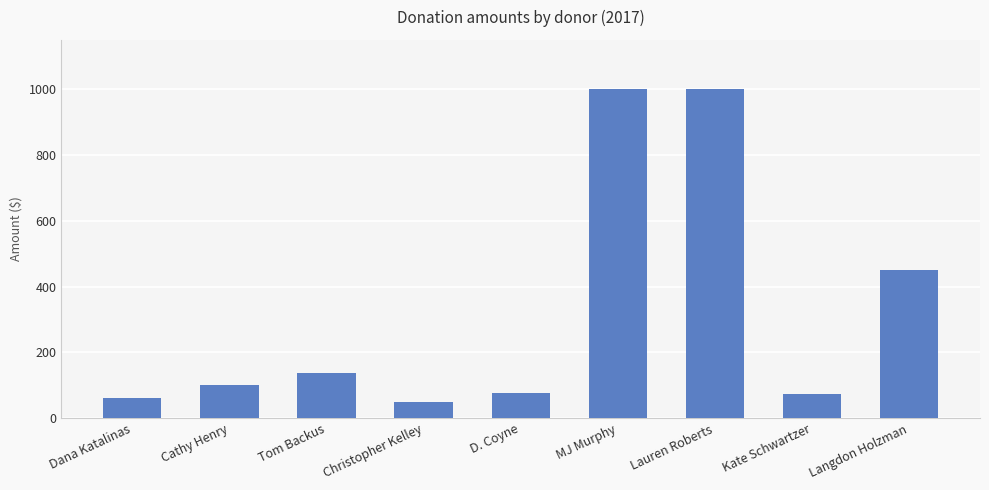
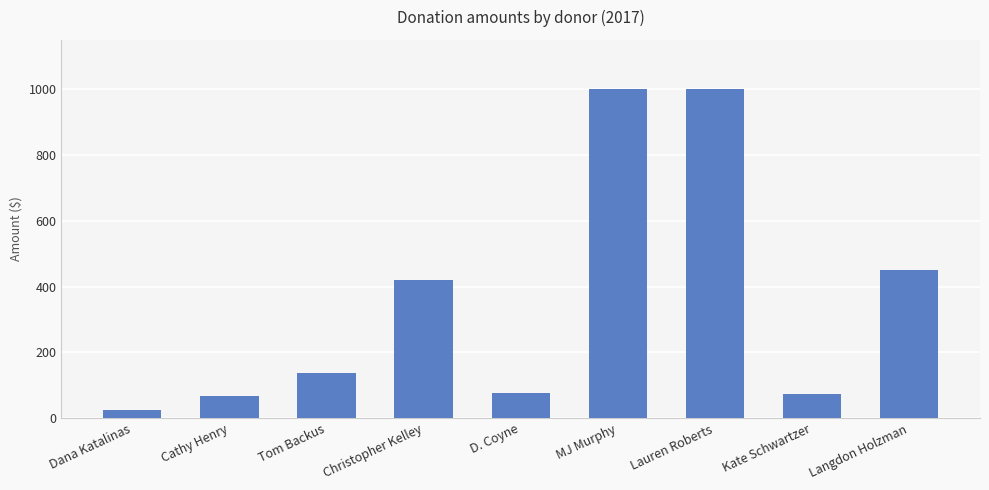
  {
-   "Dana Katalinas": 60,
-   "Cathy Henry": 100,
+   "Dana Katalinas": 30,
+   "Cathy Henry": 70,
    "Tom Backus": 140,
-   "Christopher Kelley": 50,
+   "Christopher Kelley": 420,
    "D. Coyne": 80,
    "MJ Murphy": 1000,
    "Lauren Roberts": 1000,
    "Kate Schwartzer": 70,
    "Langdon Holzman": 450
  }
